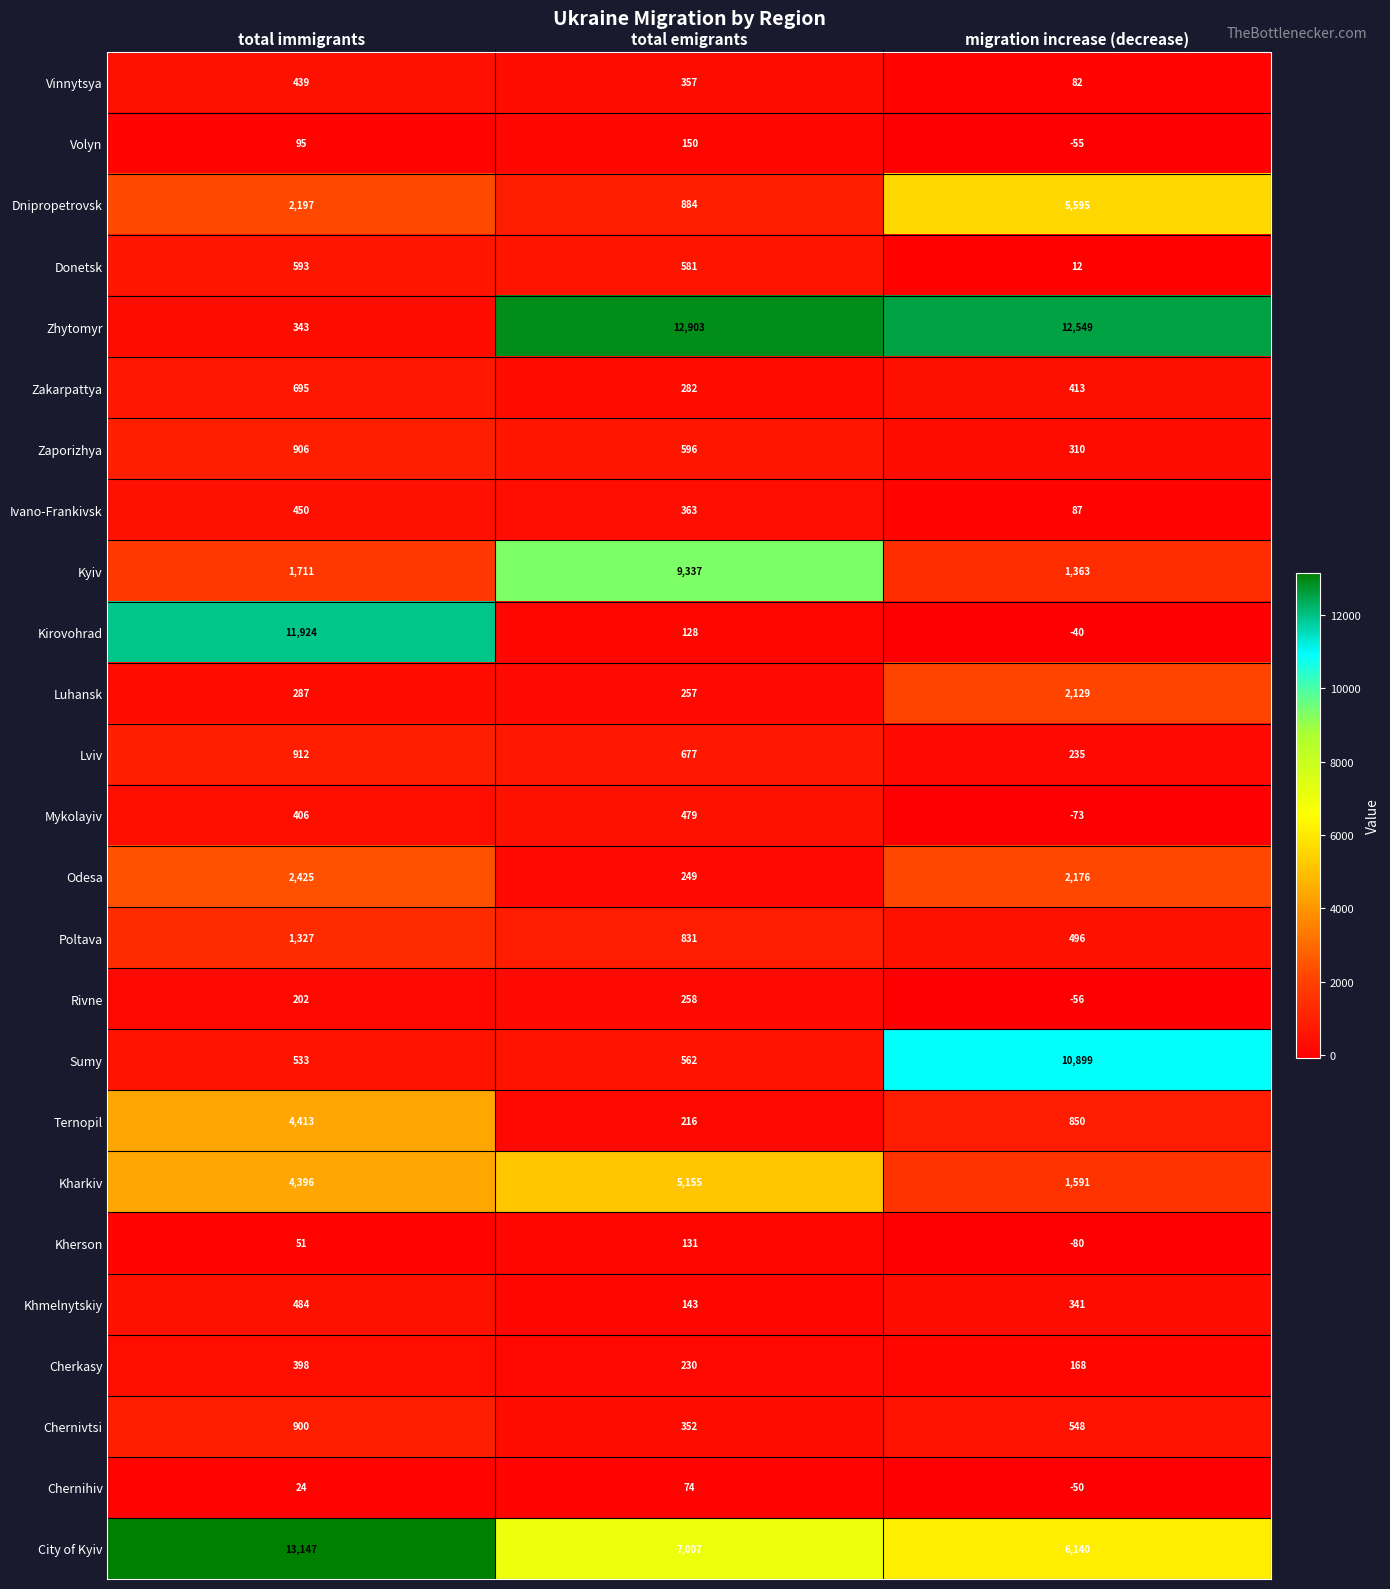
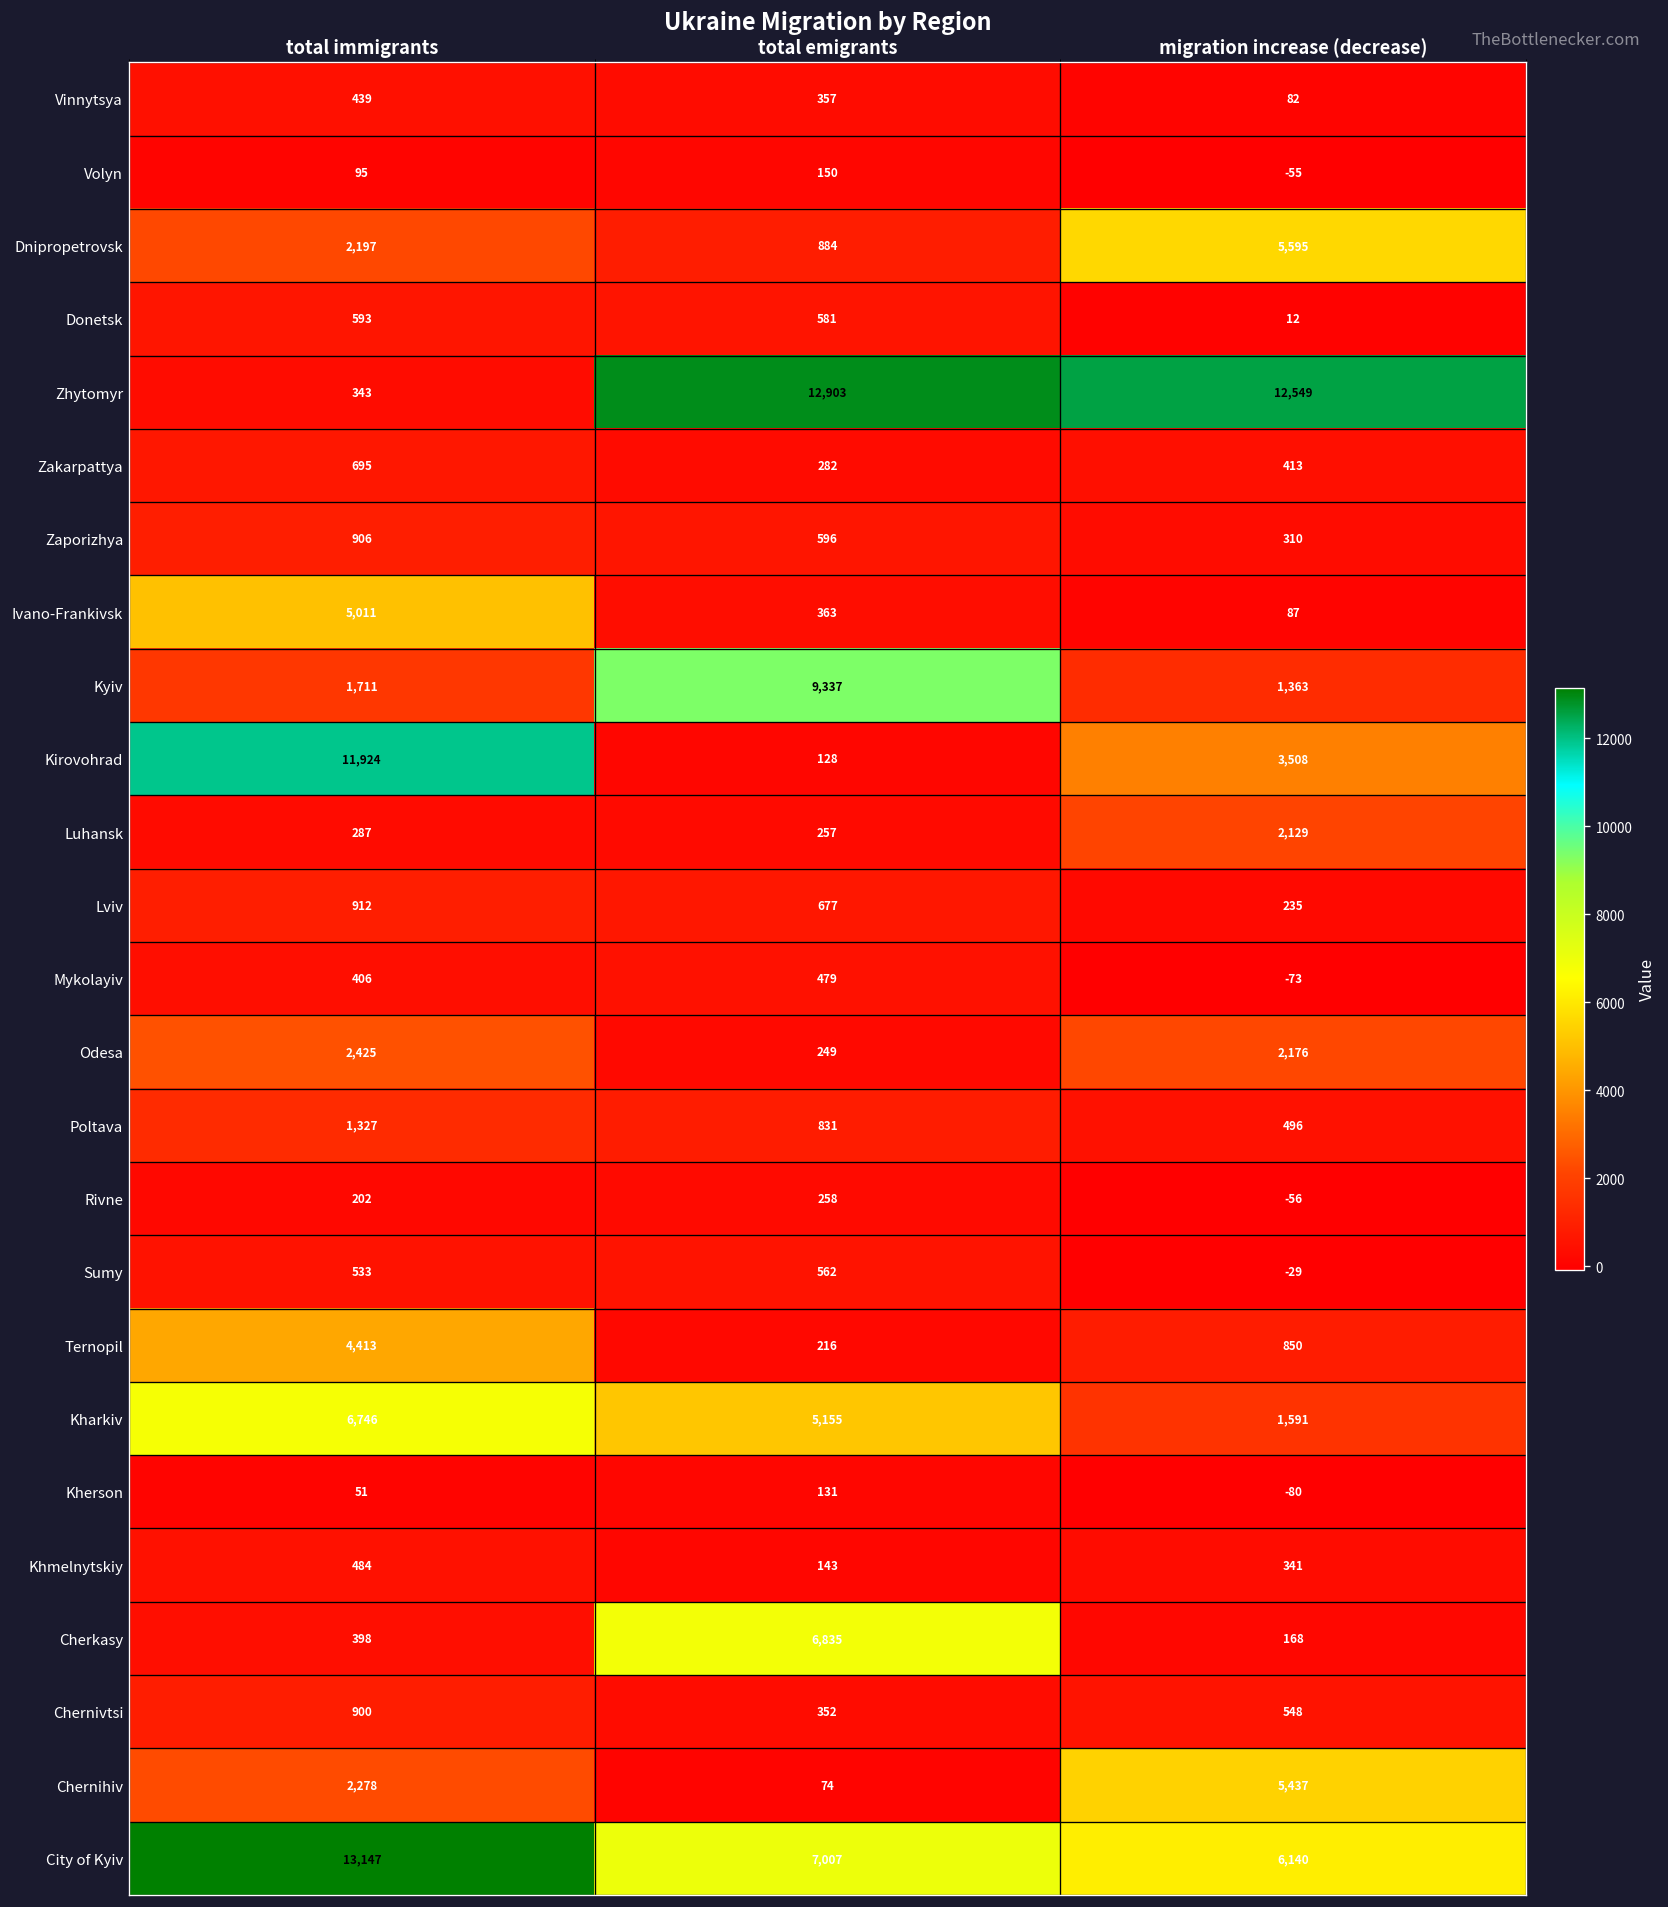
  {
    "Vinnytsya": {
      "total immigrants": "439",
      "total emigrants": "357",
      "migration increase (decrease)": "82"
    },
    "Volyn": {
      "total immigrants": "95",
      "total emigrants": "150",
      "migration increase (decrease)": "-55"
    },
    "Dnipropetrovsk": {
      "total immigrants": "2,197",
      "total emigrants": "884",
      "migration increase (decrease)": "5,595"
    },
    "Donetsk": {
      "total immigrants": "593",
      "total emigrants": "581",
      "migration increase (decrease)": "12"
    },
    "Zhytomyr": {
      "total immigrants": "343",
      "total emigrants": "12,903",
      "migration increase (decrease)": "12,549"
    },
    "Zakarpattya": {
      "total immigrants": "695",
      "total emigrants": "282",
      "migration increase (decrease)": "413"
    },
    "Zaporizhya": {
      "total immigrants": "906",
      "total emigrants": "596",
      "migration increase (decrease)": "310"
    },
    "Ivano-Frankivsk": {
-     "total immigrants": "450",
+     "total immigrants": "5,011",
      "total emigrants": "363",
      "migration increase (decrease)": "87"
    },
    "Kyiv": {
      "total immigrants": "1,711",
      "total emigrants": "9,337",
      "migration increase (decrease)": "1,363"
    },
    "Kirovohrad": {
      "total immigrants": "11,924",
      "total emigrants": "128",
-     "migration increase (decrease)": "-40"
+     "migration increase (decrease)": "3,508"
    },
    "Luhansk": {
      "total immigrants": "287",
      "total emigrants": "257",
      "migration increase (decrease)": "2,129"
    },
    "Lviv": {
      "total immigrants": "912",
      "total emigrants": "677",
      "migration increase (decrease)": "235"
    },
    "Mykolayiv": {
      "total immigrants": "406",
      "total emigrants": "479",
      "migration increase (decrease)": "-73"
    },
    "Odesa": {
      "total immigrants": "2,425",
      "total emigrants": "249",
      "migration increase (decrease)": "2,176"
    },
    "Poltava": {
      "total immigrants": "1,327",
      "total emigrants": "831",
      "migration increase (decrease)": "496"
    },
    "Rivne": {
      "total immigrants": "202",
      "total emigrants": "258",
      "migration increase (decrease)": "-56"
    },
    "Sumy": {
      "total immigrants": "533",
      "total emigrants": "562",
-     "migration increase (decrease)": "10,899"
+     "migration increase (decrease)": "-29"
    },
    "Ternopil": {
      "total immigrants": "4,413",
      "total emigrants": "216",
      "migration increase (decrease)": "850"
    },
    "Kharkiv": {
-     "total immigrants": "4,396",
+     "total immigrants": "6,746",
      "total emigrants": "5,155",
      "migration increase (decrease)": "1,591"
    },
    "Kherson": {
      "total immigrants": "51",
      "total emigrants": "131",
      "migration increase (decrease)": "-80"
    },
    "Khmelnytskiy": {
      "total immigrants": "484",
      "total emigrants": "143",
      "migration increase (decrease)": "341"
    },
    "Cherkasy": {
      "total immigrants": "398",
-     "total emigrants": "230",
+     "total emigrants": "6,835",
      "migration increase (decrease)": "168"
    },
    "Chernivtsi": {
      "total immigrants": "900",
      "total emigrants": "352",
      "migration increase (decrease)": "548"
    },
    "Chernihiv": {
-     "total immigrants": "24",
+     "total immigrants": "2,278",
      "total emigrants": "74",
-     "migration increase (decrease)": "-50"
+     "migration increase (decrease)": "5,437"
    },
    "City of Kyiv": {
      "total immigrants": "13,147",
      "total emigrants": "7,007",
      "migration increase (decrease)": "6,140"
    }
  }
